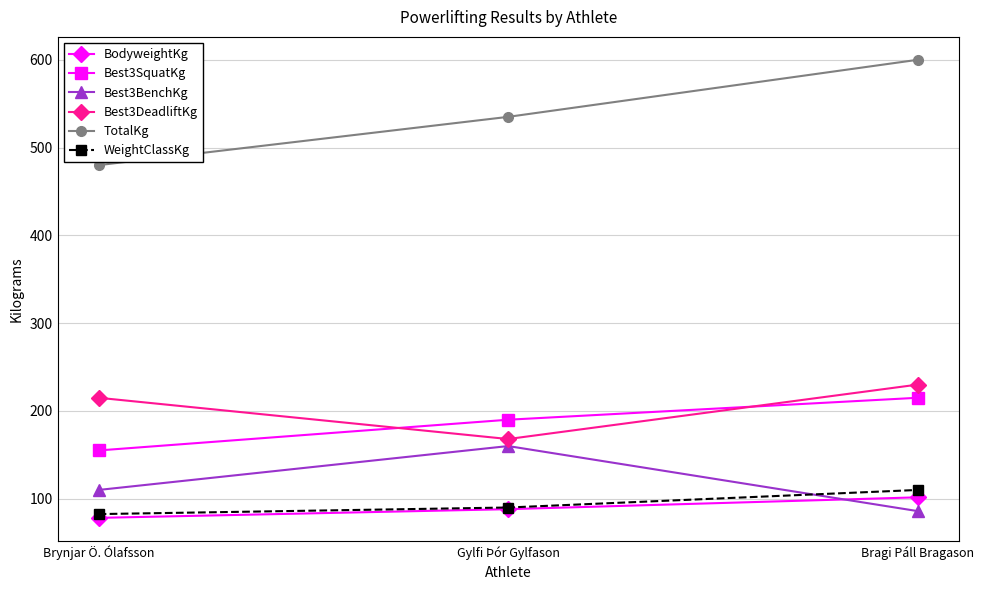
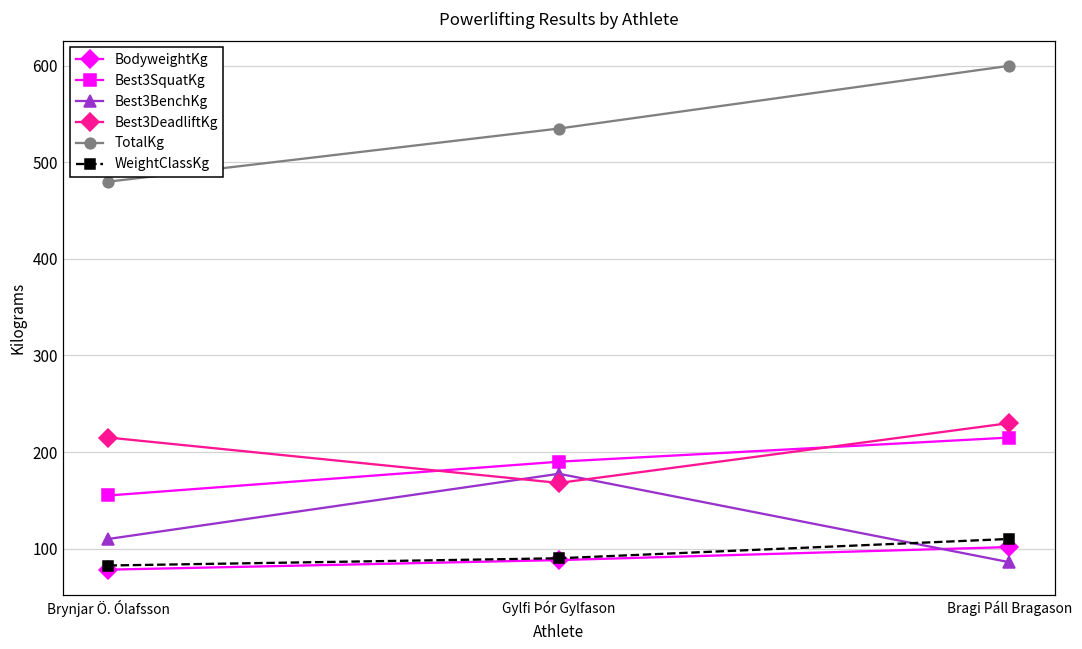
  {
    "Best3BenchKg": {
      "Brynjar Ö. Ólafsson": 110,
-     "Gylfi Þór Gylfason": 160,
+     "Gylfi Þór Gylfason": 180,
      "Bragi Páll Bragason": 90
    },
    "Best3DeadliftKg": {
      "Brynjar Ö. Ólafsson": 220,
      "Gylfi Þór Gylfason": 170,
      "Bragi Páll Bragason": 230
    },
    "TotalKg": {
      "Brynjar Ö. Ólafsson": 480,
      "Gylfi Þór Gylfason": 540,
      "Bragi Páll Bragason": 600
    },
    "WeightClassKg": {
      "Brynjar Ö. Ólafsson": 80,
      "Bragi Páll Bragason": 110
    }
  }
